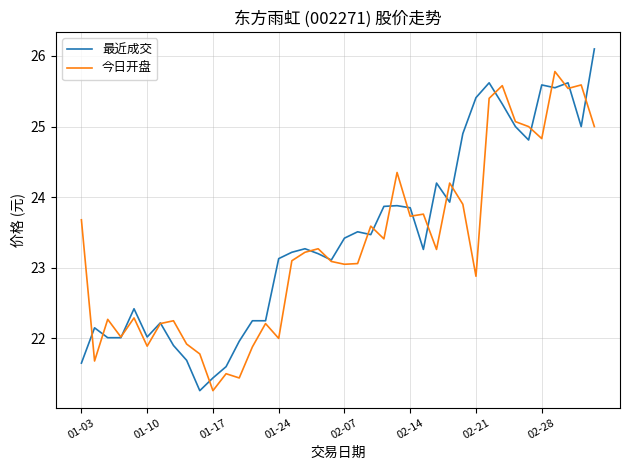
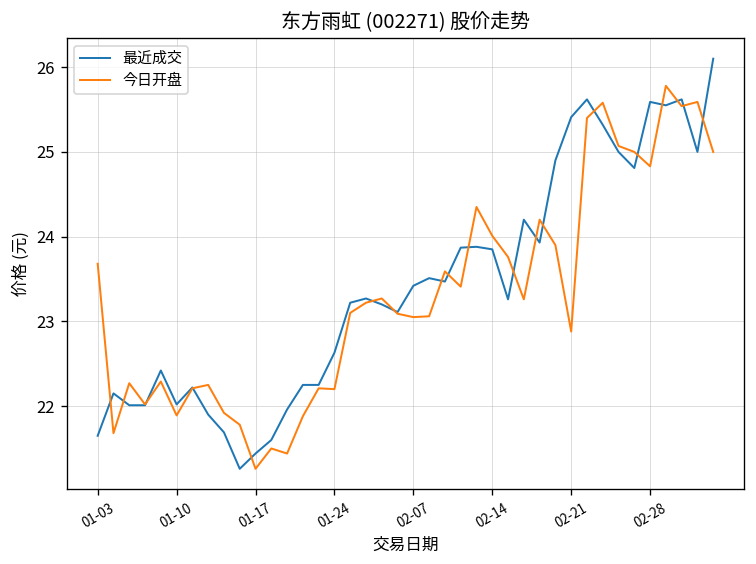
  {
    "最近成交": {
      "01-03": 21.7,
      "01-10": 22.0,
      "01-17": 21.4,
-     "01-24": 23.1,
+     "01-24": 22.6,
      "02-07": 23.4,
      "02-14": 23.9,
      "02-21": 25.4,
      "02-28": 25.6
    },
    "今日开盘": {
      "01-03": 23.7,
      "01-10": 21.9,
      "01-17": 21.3,
-     "01-24": 22.0,
+     "01-24": 22.2,
      "02-07": 23.1,
-     "02-14": 23.7,
+     "02-14": 24.0,
      "02-21": 22.9,
      "02-28": 24.8
    }
  }
